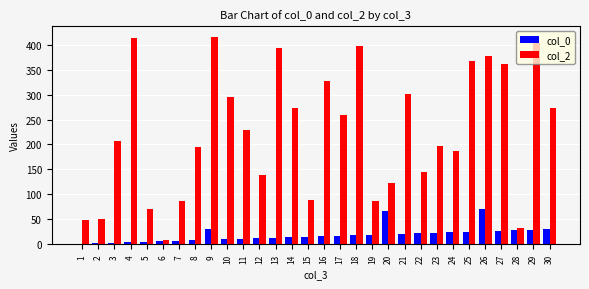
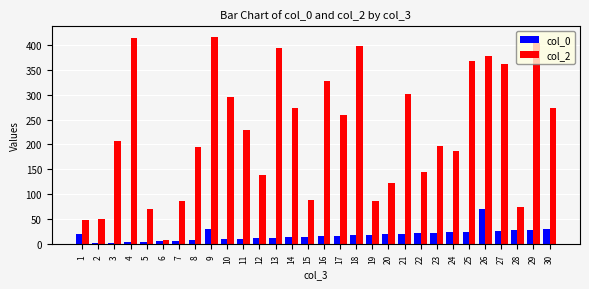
  {
    "col_0": {
-     "1": 0,
+     "1": 20,
      "6": 10,
      "7": 10,
      "8": 10,
      "9": 30,
      "10": 10,
      "11": 10,
      "12": 10,
      "13": 10,
      "14": 10,
      "15": 20,
      "16": 20,
      "17": 20,
      "18": 20,
      "19": 20,
-     "20": 70,
+     "20": 20,
      "21": 20,
      "22": 20,
      "23": 20,
      "24": 20,
      "25": 30,
      "26": 70,
      "27": 30,
      "28": 30,
      "29": 30,
      "30": 30
    },
    "col_2": {
      "1": 50,
      "2": 50,
      "3": 210,
      "4": 410,
      "5": 70,
      "6": 10,
      "7": 90,
      "8": 200,
      "9": 420,
      "10": 300,
      "11": 230,
      "12": 140,
      "13": 390,
      "14": 270,
      "15": 90,
      "16": 330,
      "17": 260,
      "18": 400,
      "19": 90,
      "20": 120,
      "21": 300,
      "22": 140,
      "23": 200,
      "24": 190,
      "25": 370,
      "26": 380,
      "27": 360,
-     "28": 30,
+     "28": 80,
      "30": 270
    }
  }
